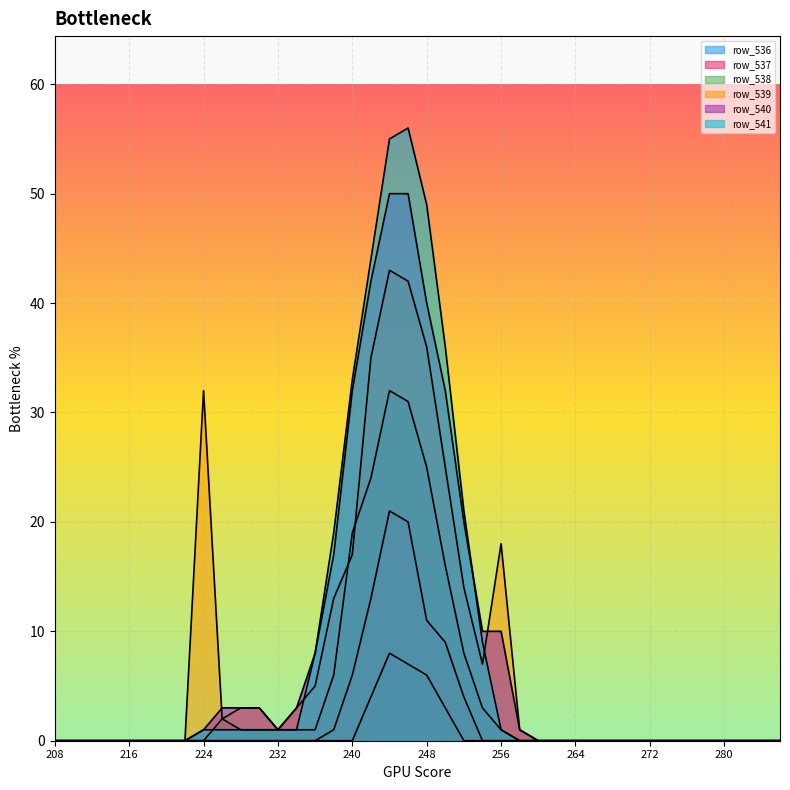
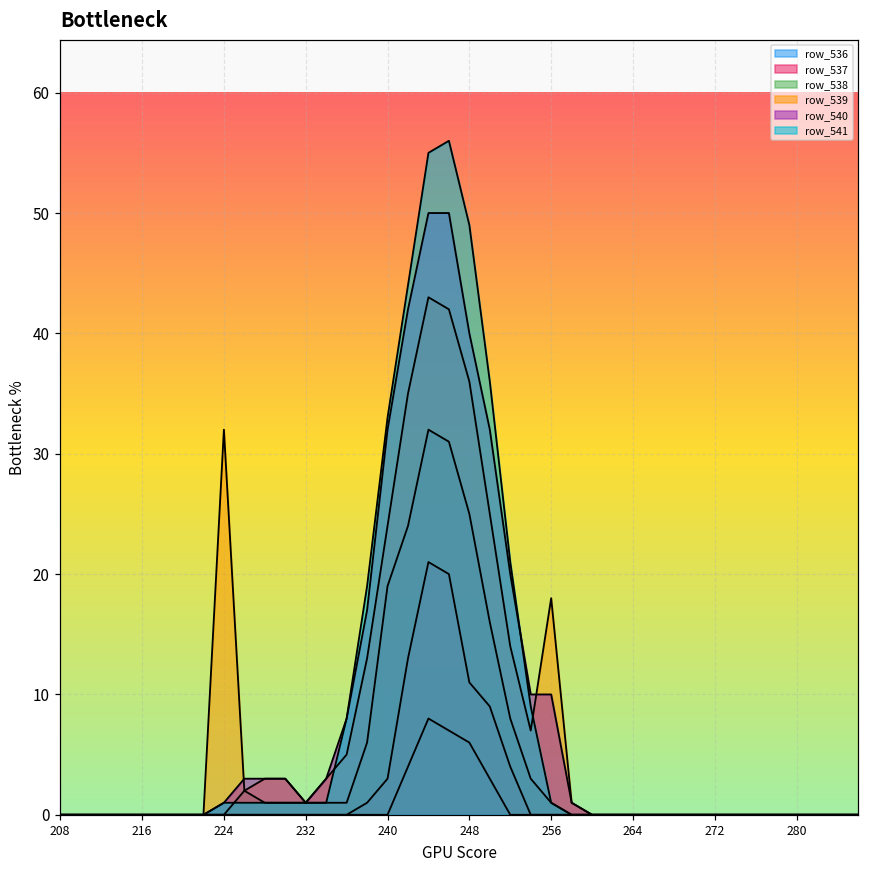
  {
    "row_537": {
-     "240": 6,
+     "240": 3,
      "248": 11
    },
    "row_538": {
      "240": 19,
      "248": 25
    },
    "row_539": {
      "224": 32,
-     "240": 17,
+     "240": 24,
      "248": 36,
      "256": 18
    },
    "row_540": {
      "240": 32,
      "248": 40,
      "256": 10
    }
  }
